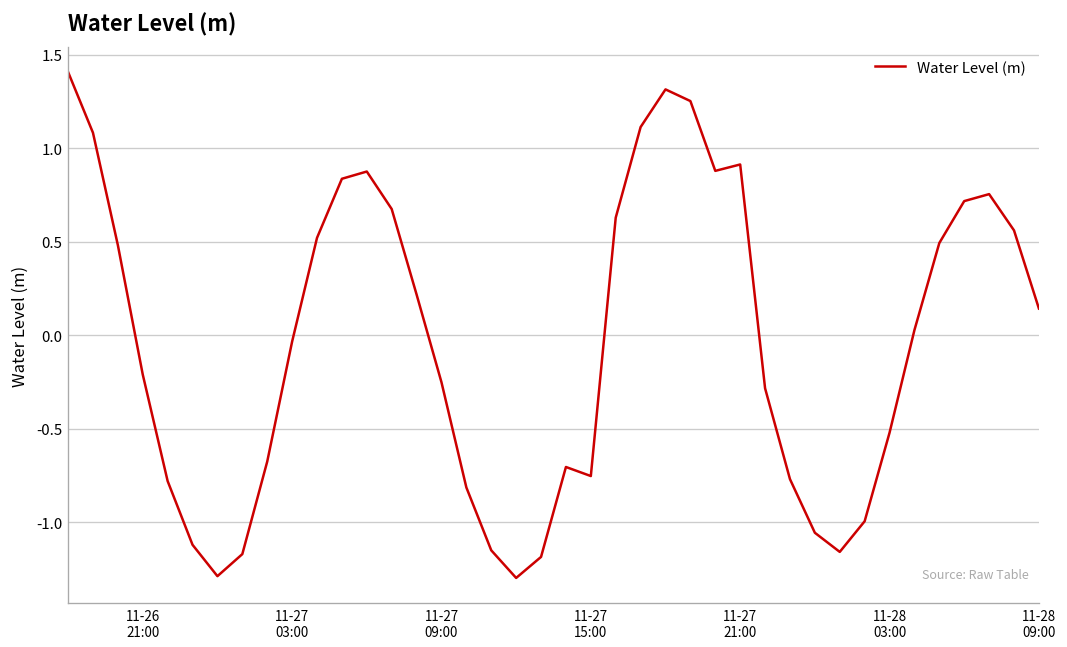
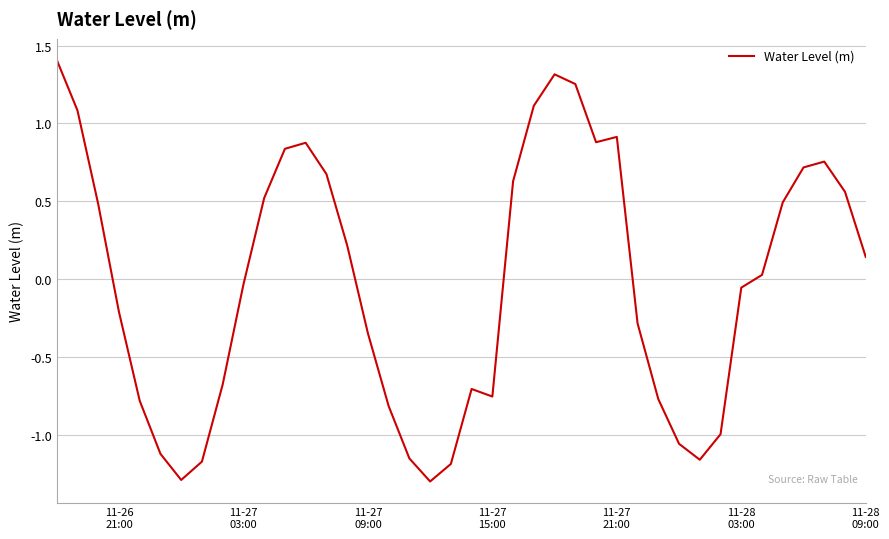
  {
    "11-26 21:00": -0.21,
    "11-27 03:00": -0.03,
-   "11-27 09:00": -0.25,
+   "11-27 09:00": -0.35,
    "11-27 15:00": -0.75,
    "11-27 21:00": 0.91,
-   "11-28 03:00": -0.52,
+   "11-28 03:00": -0.05,
    "11-28 09:00": 0.14
  }
